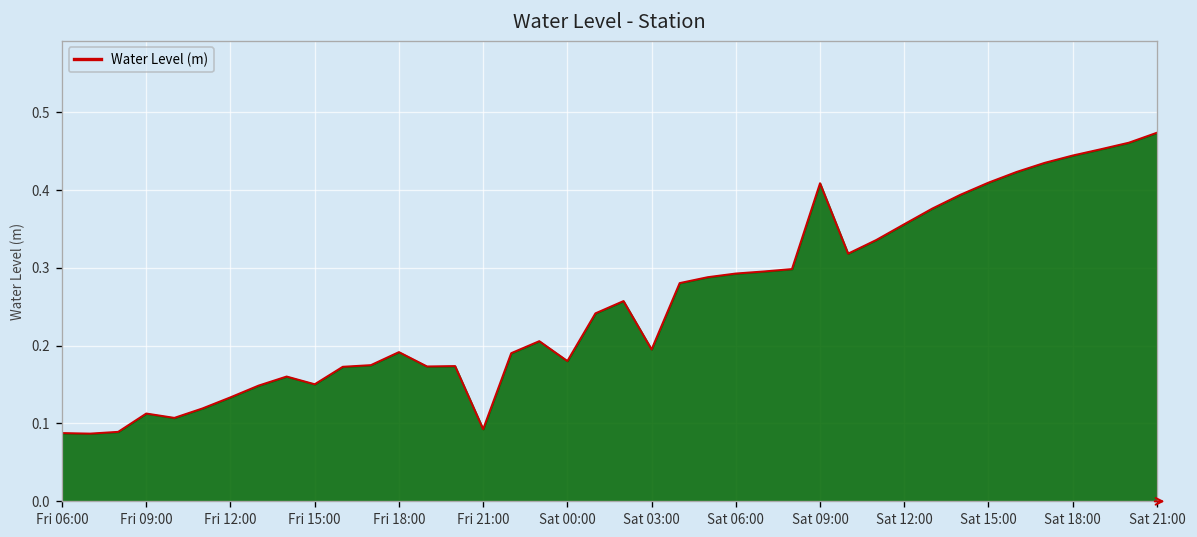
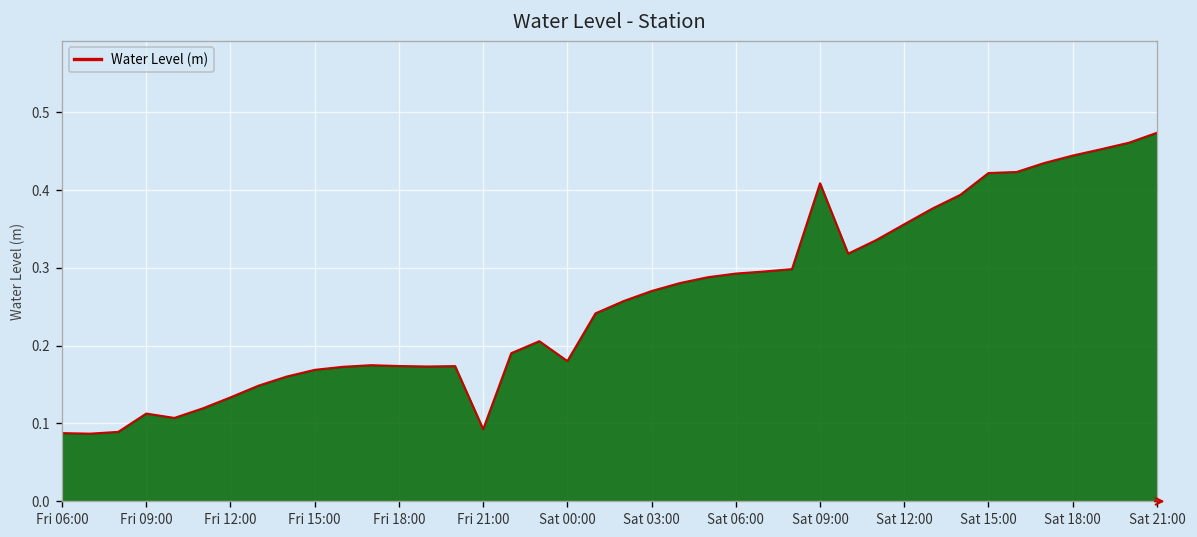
  {
    "Fri 06:00": 0.09,
    "Fri 09:00": 0.11,
    "Fri 12:00": 0.13,
-   "Fri 15:00": 0.15,
-   "Fri 18:00": 0.19,
+   "Fri 15:00": 0.17,
+   "Fri 18:00": 0.17,
    "Fri 21:00": 0.09,
    "Sat 00:00": 0.18,
-   "Sat 03:00": 0.19,
+   "Sat 03:00": 0.27,
    "Sat 06:00": 0.29,
    "Sat 09:00": 0.41,
    "Sat 12:00": 0.36,
-   "Sat 15:00": 0.41,
+   "Sat 15:00": 0.42,
    "Sat 18:00": 0.44,
    "Sat 21:00": 0.47
  }
